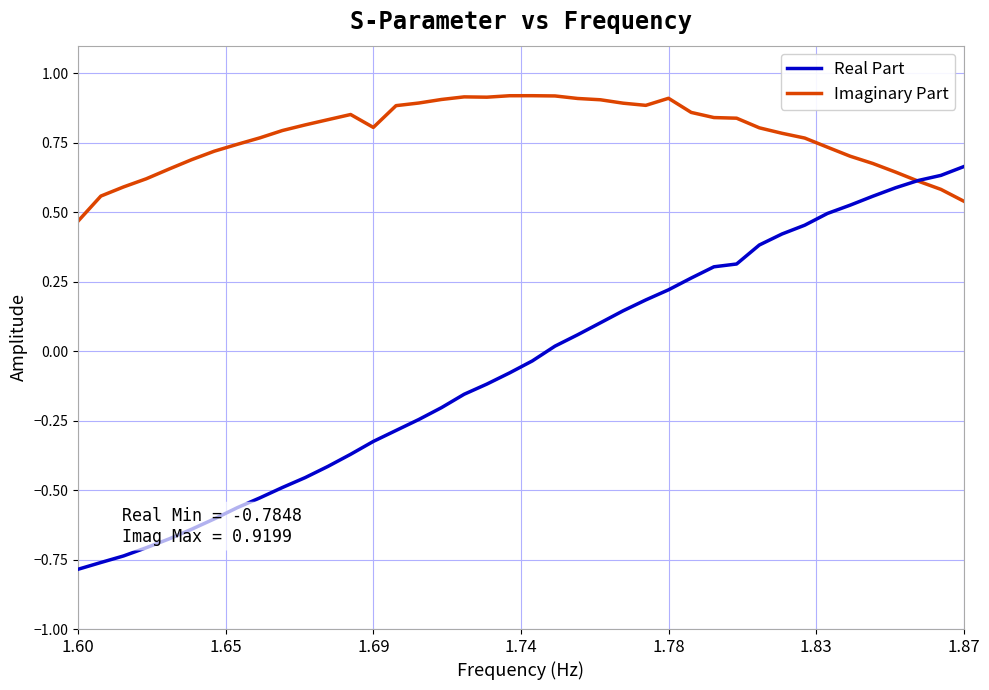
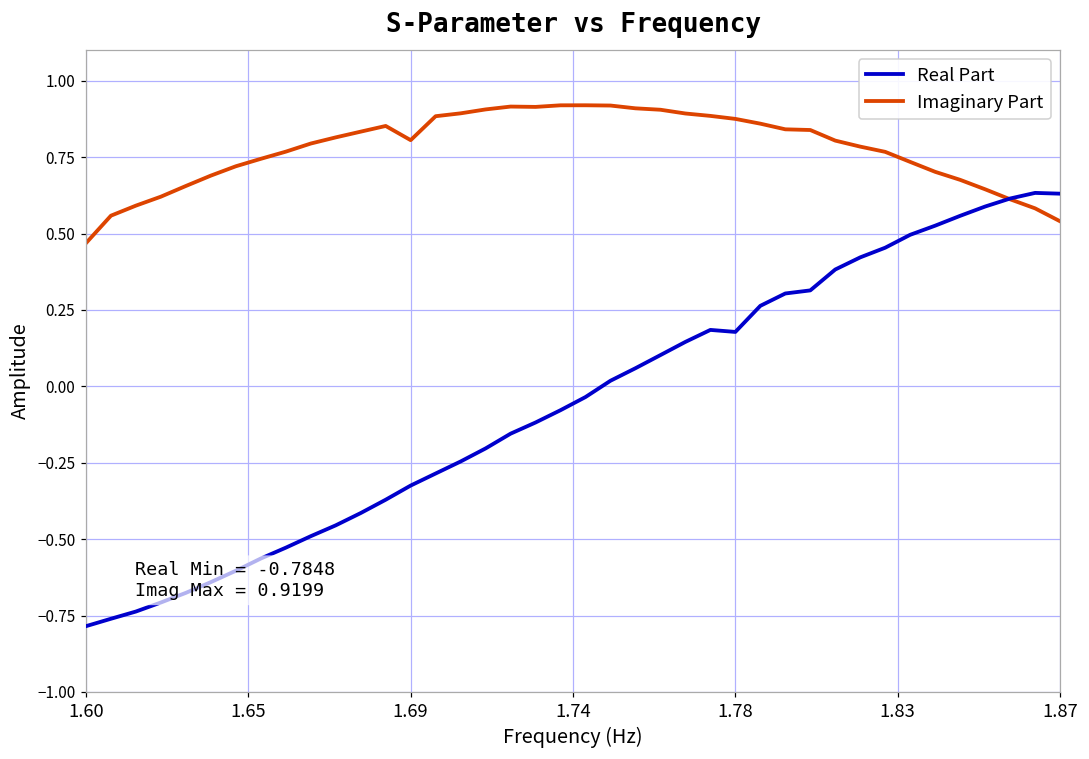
  {
    "Real Part": {
      "1.60": -0.78,
      "1.69": -0.32,
-     "1.78": 0.22,
-     "1.87": 0.66
+     "1.78": 0.18,
+     "1.87": 0.63
    },
    "Imaginary Part": {
      "1.60": 0.47,
      "1.69": 0.81,
-     "1.78": 0.91,
+     "1.78": 0.88,
      "1.87": 0.54
    }
  }
